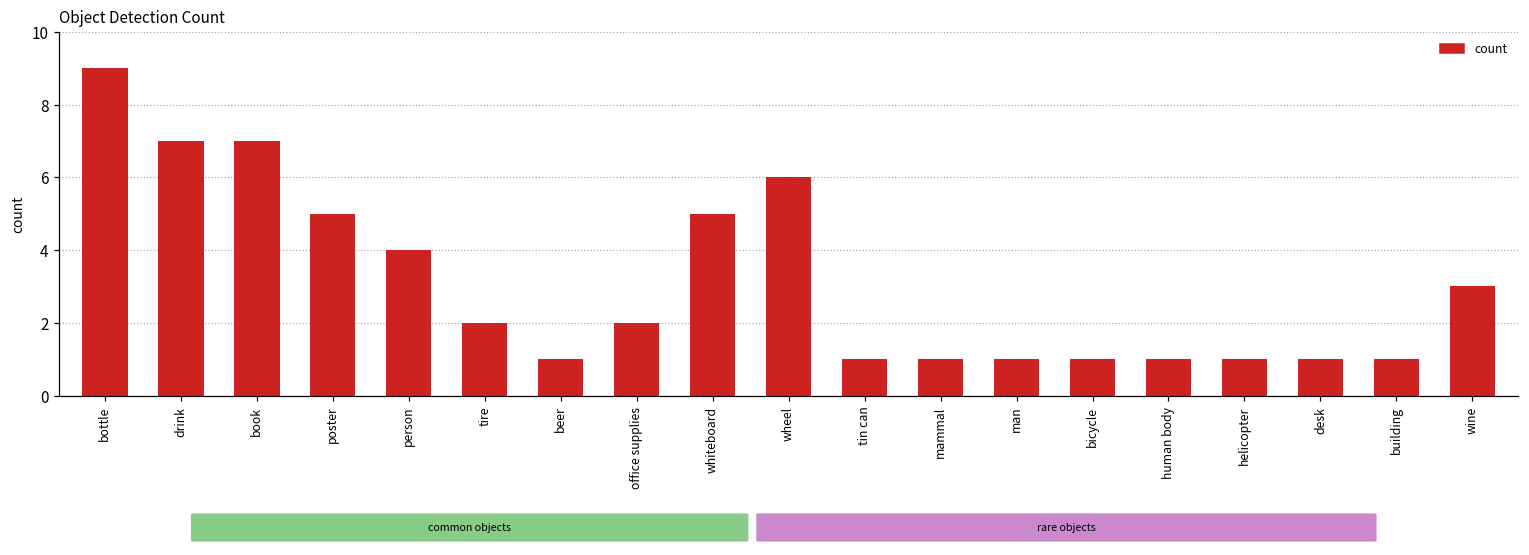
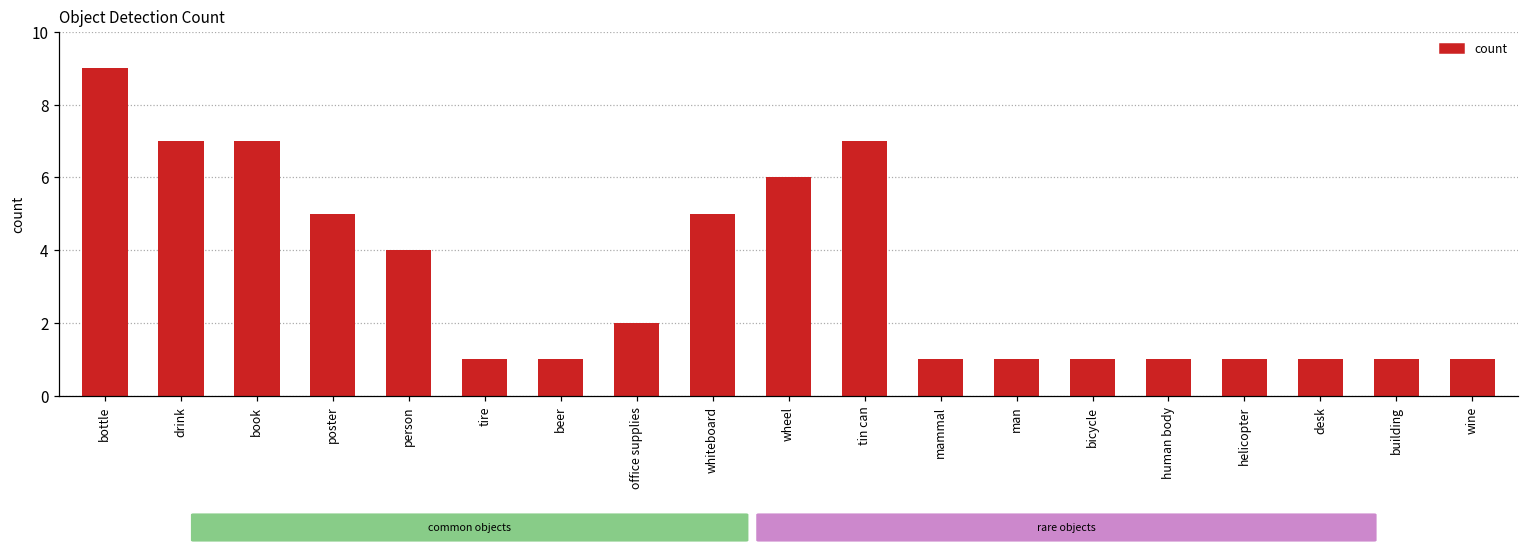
  {
    "bottle": 9,
    "drink": 7,
    "book": 7,
    "poster": 5,
    "person": 4,
-   "tire": 2,
+   "tire": 1,
    "beer": 1,
    "office supplies": 2,
    "whiteboard": 5,
    "wheel": 6,
-   "tin can": 1,
+   "tin can": 7,
    "mammal": 1,
    "man": 1,
    "bicycle": 1,
    "human body": 1,
    "helicopter": 1,
    "desk": 1,
    "building": 1,
-   "wine": 3
+   "wine": 1
  }
